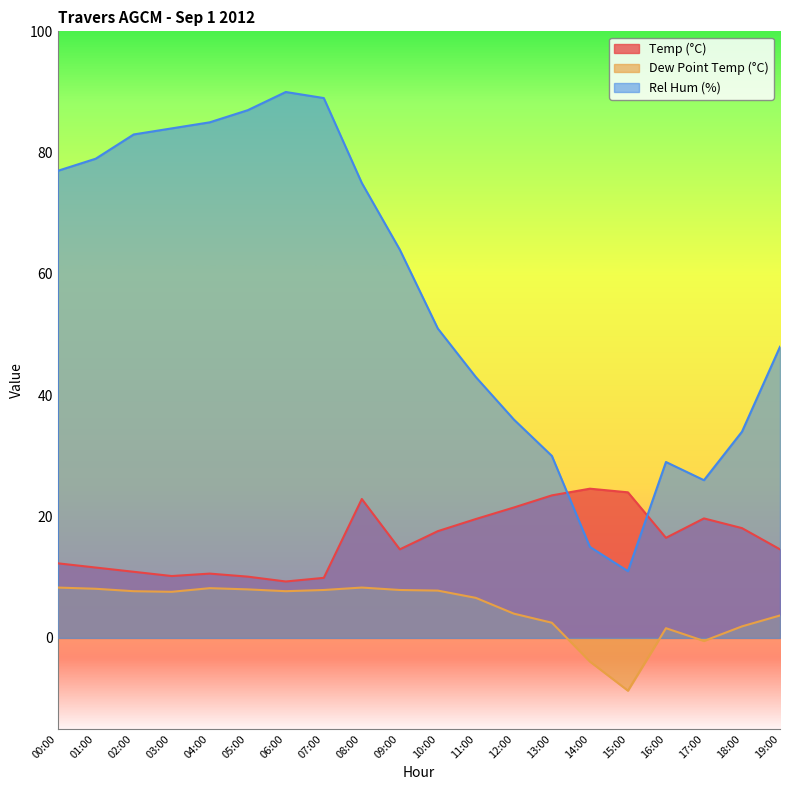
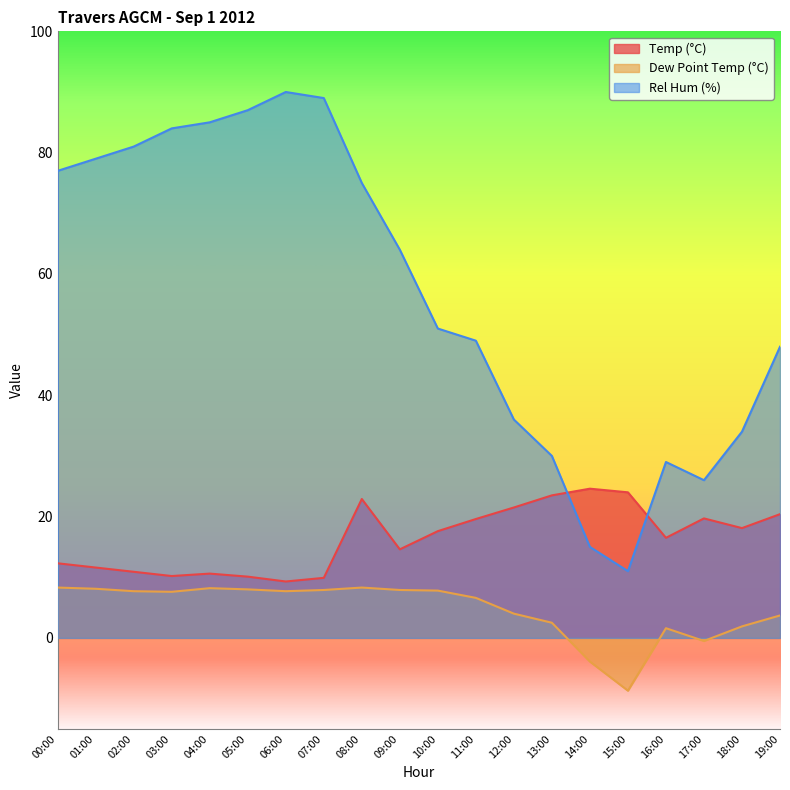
  {
    "Temp (°C)": {
      "00:00": 12,
      "01:00": 12,
      "02:00": 11,
      "03:00": 10,
      "04:00": 11,
      "05:00": 10,
      "06:00": 9,
      "07:00": 10,
      "08:00": 23,
      "09:00": 15,
      "10:00": 18,
      "11:00": 20,
      "12:00": 22,
      "13:00": 24,
      "14:00": 25,
      "15:00": 24,
      "16:00": 17,
      "17:00": 20,
      "18:00": 18,
-     "19:00": 15
+     "19:00": 20
    },
    "Rel Hum (%)": {
      "00:00": 77,
      "01:00": 79,
-     "02:00": 83,
+     "02:00": 81,
      "03:00": 84,
      "04:00": 85,
      "05:00": 87,
      "06:00": 90,
      "07:00": 89,
      "08:00": 75,
      "09:00": 64,
      "10:00": 51,
-     "11:00": 43,
+     "11:00": 49,
      "12:00": 36,
      "13:00": 30,
      "14:00": 15,
      "15:00": 11,
      "16:00": 29,
      "17:00": 26,
      "18:00": 34,
      "19:00": 48
    }
  }
